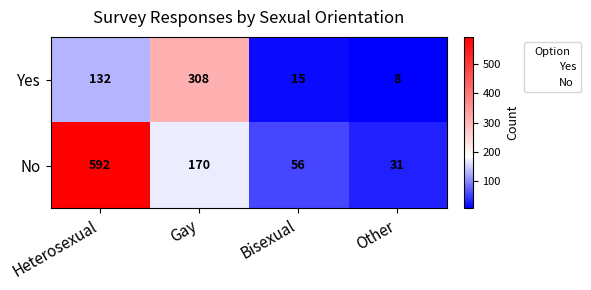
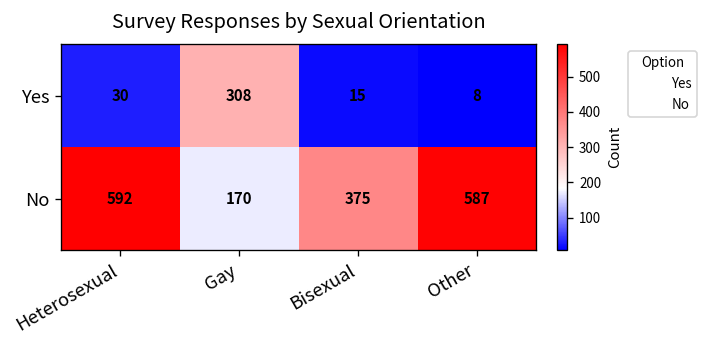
  {
    "Yes": {
-     "Heterosexual": 132,
+     "Heterosexual": 30,
      "Gay": 308,
      "Bisexual": 15,
      "Other": 8
    },
    "No": {
      "Heterosexual": 592,
      "Gay": 170,
-     "Bisexual": 56,
-     "Other": 31
+     "Bisexual": 375,
+     "Other": 587
    }
  }
